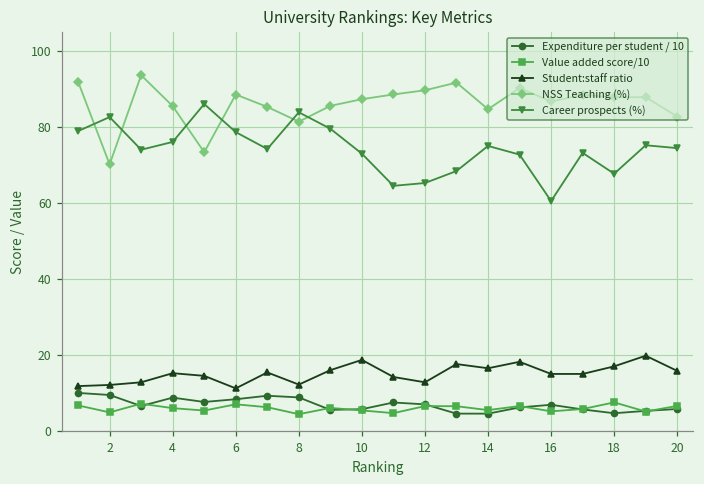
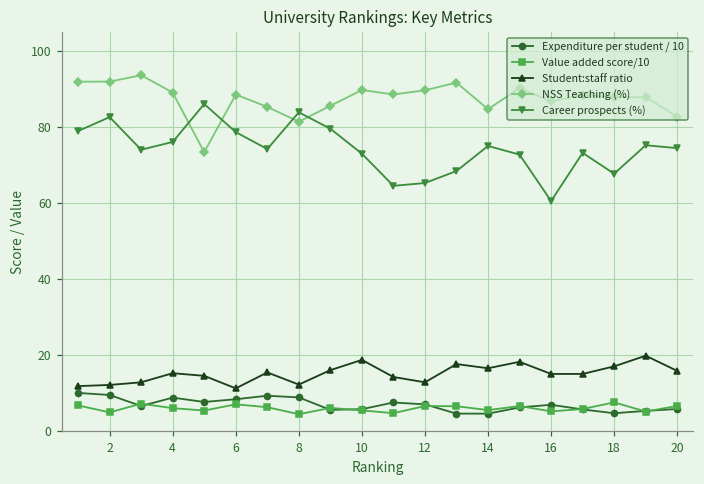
  {
    "NSS Teaching (%)": {
-     "2": 70,
-     "4": 86,
+     "2": 92,
+     "4": 89,
      "6": 89,
      "8": 81,
-     "10": 87,
+     "10": 90,
      "12": 90,
      "14": 85
    }
  }
